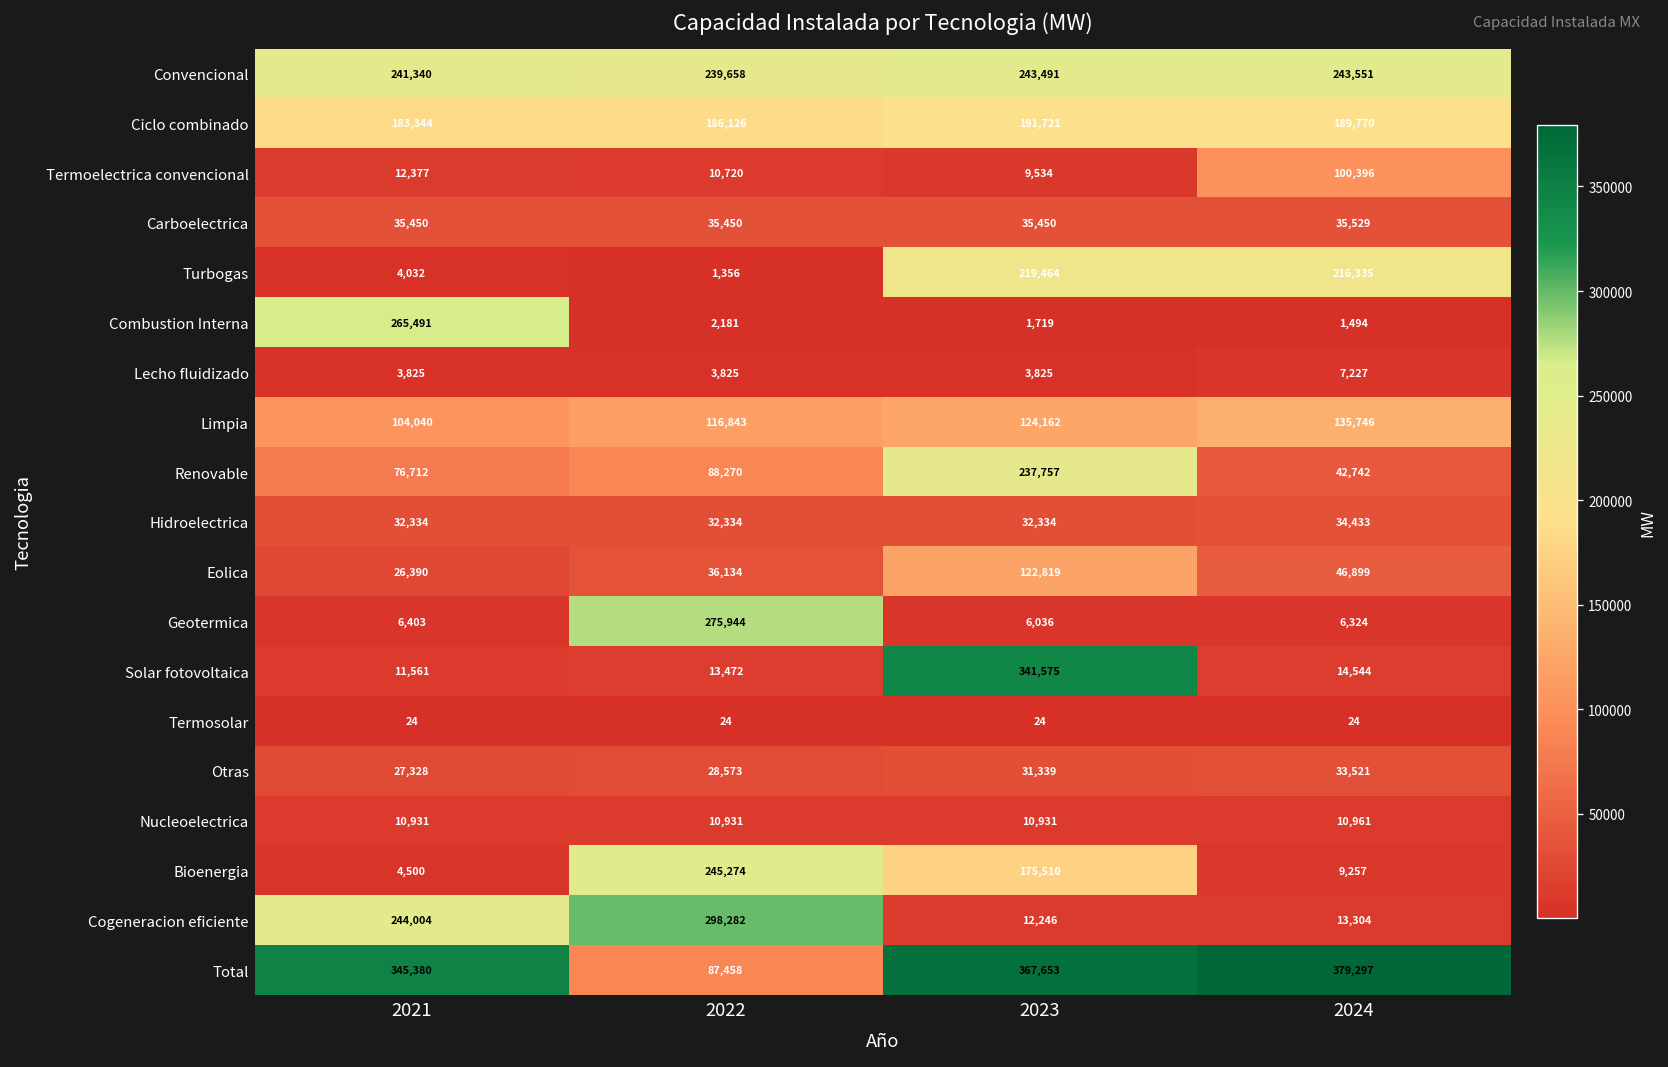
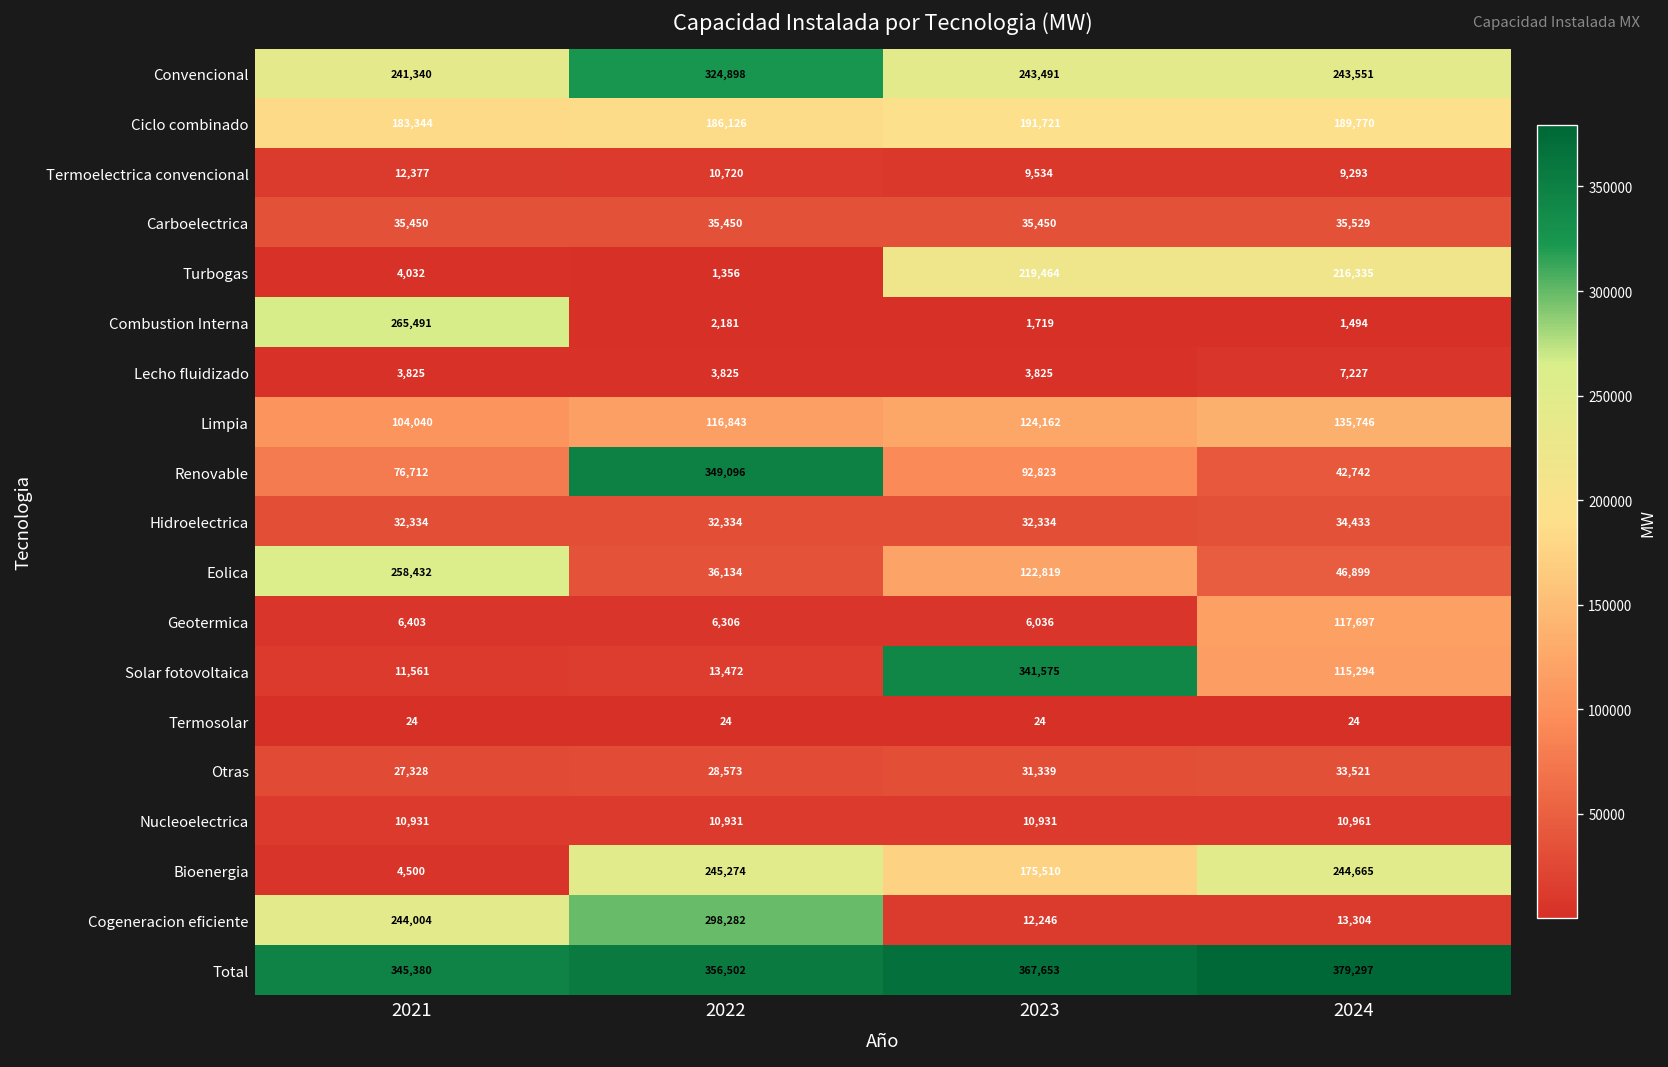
  {
    "Convencional": {
      "2021": "241,340",
-     "2022": "239,658",
+     "2022": "324,898",
      "2023": "243,491",
      "2024": "243,551"
    },
    "Ciclo combinado": {
      "2021": "183,344",
      "2022": "186,126",
      "2023": "191,721",
      "2024": "189,770"
    },
    "Termoelectrica convencional": {
      "2021": "12,377",
      "2022": "10,720",
      "2023": "9,534",
-     "2024": "100,396"
+     "2024": "9,293"
    },
    "Carboelectrica": {
      "2021": "35,450",
      "2022": "35,450",
      "2023": "35,450",
      "2024": "35,529"
    },
    "Turbogas": {
      "2021": "4,032",
      "2022": "1,356",
      "2023": "219,464",
      "2024": "216,335"
    },
    "Combustion Interna": {
      "2021": "265,491",
      "2022": "2,181",
      "2023": "1,719",
      "2024": "1,494"
    },
    "Lecho fluidizado": {
      "2021": "3,825",
      "2022": "3,825",
      "2023": "3,825",
      "2024": "7,227"
    },
    "Limpia": {
      "2021": "104,040",
      "2022": "116,843",
      "2023": "124,162",
      "2024": "135,746"
    },
    "Renovable": {
      "2021": "76,712",
-     "2022": "88,270",
-     "2023": "237,757",
+     "2022": "349,096",
+     "2023": "92,823",
      "2024": "42,742"
    },
    "Hidroelectrica": {
      "2021": "32,334",
      "2022": "32,334",
      "2023": "32,334",
      "2024": "34,433"
    },
    "Eolica": {
-     "2021": "26,390",
+     "2021": "258,432",
      "2022": "36,134",
      "2023": "122,819",
      "2024": "46,899"
    },
    "Geotermica": {
      "2021": "6,403",
-     "2022": "275,944",
+     "2022": "6,306",
      "2023": "6,036",
-     "2024": "6,324"
+     "2024": "117,697"
    },
    "Solar fotovoltaica": {
      "2021": "11,561",
      "2022": "13,472",
      "2023": "341,575",
-     "2024": "14,544"
+     "2024": "115,294"
    },
    "Termosolar": {
      "2021": "24",
      "2022": "24",
      "2023": "24",
      "2024": "24"
    },
    "Otras": {
      "2021": "27,328",
      "2022": "28,573",
      "2023": "31,339",
      "2024": "33,521"
    },
    "Nucleoelectrica": {
      "2021": "10,931",
      "2022": "10,931",
      "2023": "10,931",
      "2024": "10,961"
    },
    "Bioenergia": {
      "2021": "4,500",
      "2022": "245,274",
      "2023": "175,510",
-     "2024": "9,257"
+     "2024": "244,665"
    },
    "Cogeneracion eficiente": {
      "2021": "244,004",
      "2022": "298,282",
      "2023": "12,246",
      "2024": "13,304"
    },
    "Total": {
      "2021": "345,380",
-     "2022": "87,458",
+     "2022": "356,502",
      "2023": "367,653",
      "2024": "379,297"
    }
  }
